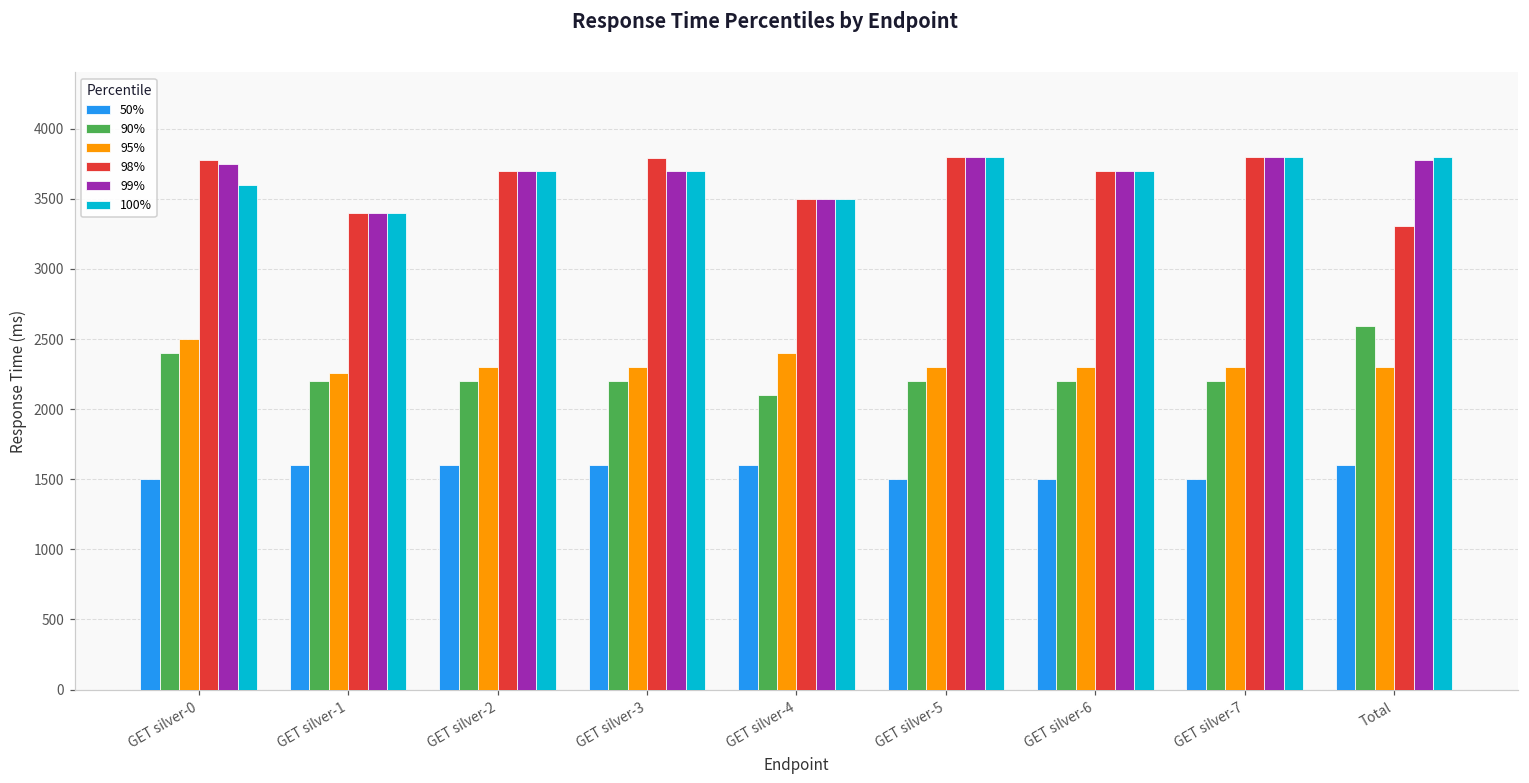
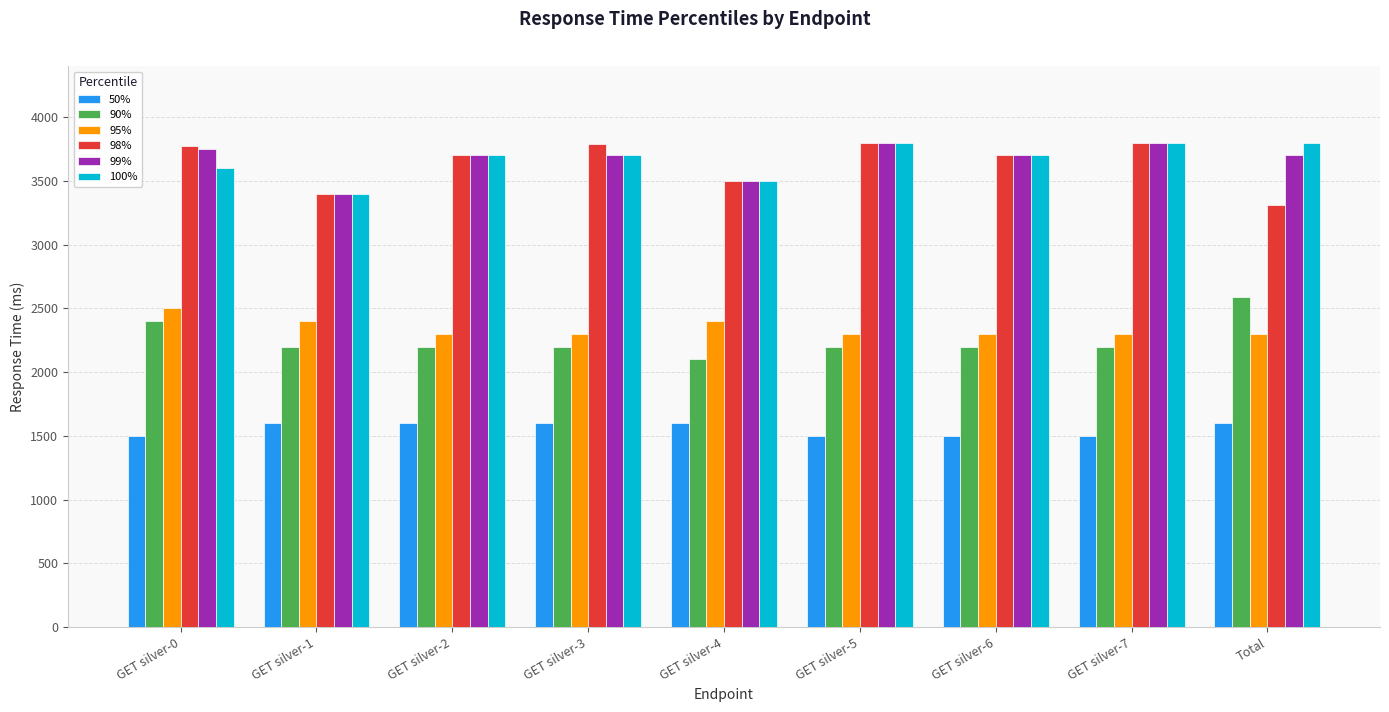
  {
    "90%": {
      "GET silver-0": 2400,
      "GET silver-1": 2200,
      "GET silver-2": 2200,
      "GET silver-3": 2200,
      "GET silver-4": 2100,
      "GET silver-5": 2200,
      "GET silver-6": 2200,
      "GET silver-7": 2200,
      "Total": 2590
    },
    "95%": {
      "GET silver-0": 2500,
-     "GET silver-1": 2260,
+     "GET silver-1": 2400,
      "GET silver-2": 2300,
      "GET silver-3": 2300,
      "GET silver-4": 2400,
      "GET silver-5": 2300,
      "GET silver-6": 2300,
      "GET silver-7": 2300,
      "Total": 2300
    },
    "98%": {
      "GET silver-0": 3770,
      "GET silver-1": 3400,
      "GET silver-2": 3700,
      "GET silver-3": 3790,
      "GET silver-4": 3500,
      "GET silver-5": 3800,
      "GET silver-6": 3700,
      "GET silver-7": 3800,
      "Total": 3310
    },
    "99%": {
      "GET silver-0": 3750,
      "GET silver-1": 3400,
      "GET silver-2": 3700,
      "GET silver-3": 3700,
      "GET silver-4": 3500,
      "GET silver-5": 3800,
      "GET silver-6": 3700,
      "GET silver-7": 3800,
-     "Total": 3780
+     "Total": 3700
    }
  }
